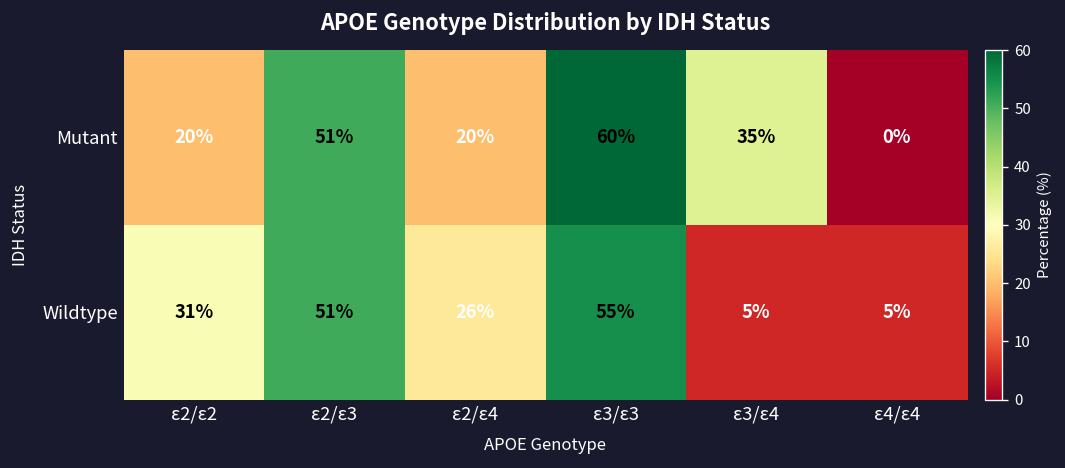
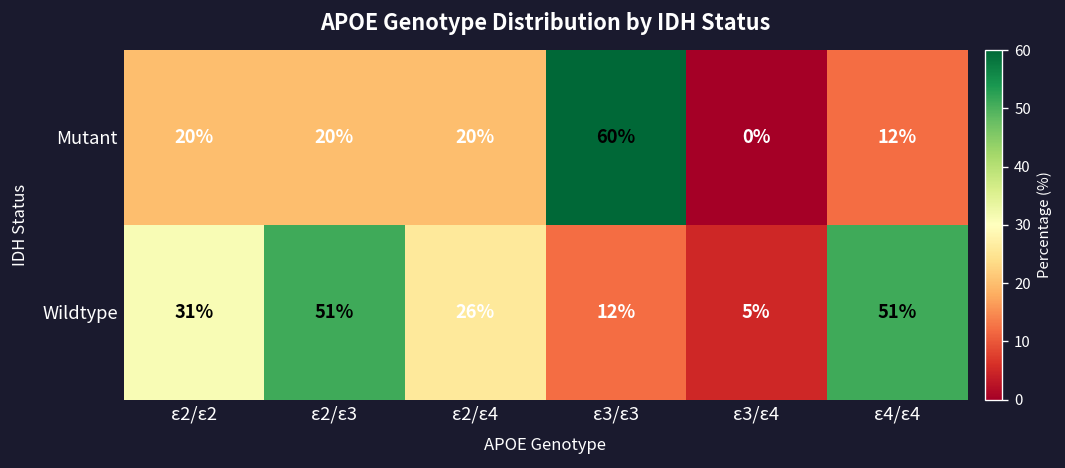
  {
    "Mutant": {
      "ε2/ε2": "20%",
-     "ε2/ε3": "51%",
+     "ε2/ε3": "20%",
      "ε2/ε4": "20%",
      "ε3/ε3": "60%",
-     "ε3/ε4": "35%",
-     "ε4/ε4": "0%"
+     "ε3/ε4": "0%",
+     "ε4/ε4": "12%"
    },
    "Wildtype": {
      "ε2/ε2": "31%",
      "ε2/ε3": "51%",
      "ε2/ε4": "26%",
-     "ε3/ε3": "55%",
+     "ε3/ε3": "12%",
      "ε3/ε4": "5%",
-     "ε4/ε4": "5%"
+     "ε4/ε4": "51%"
    }
  }
